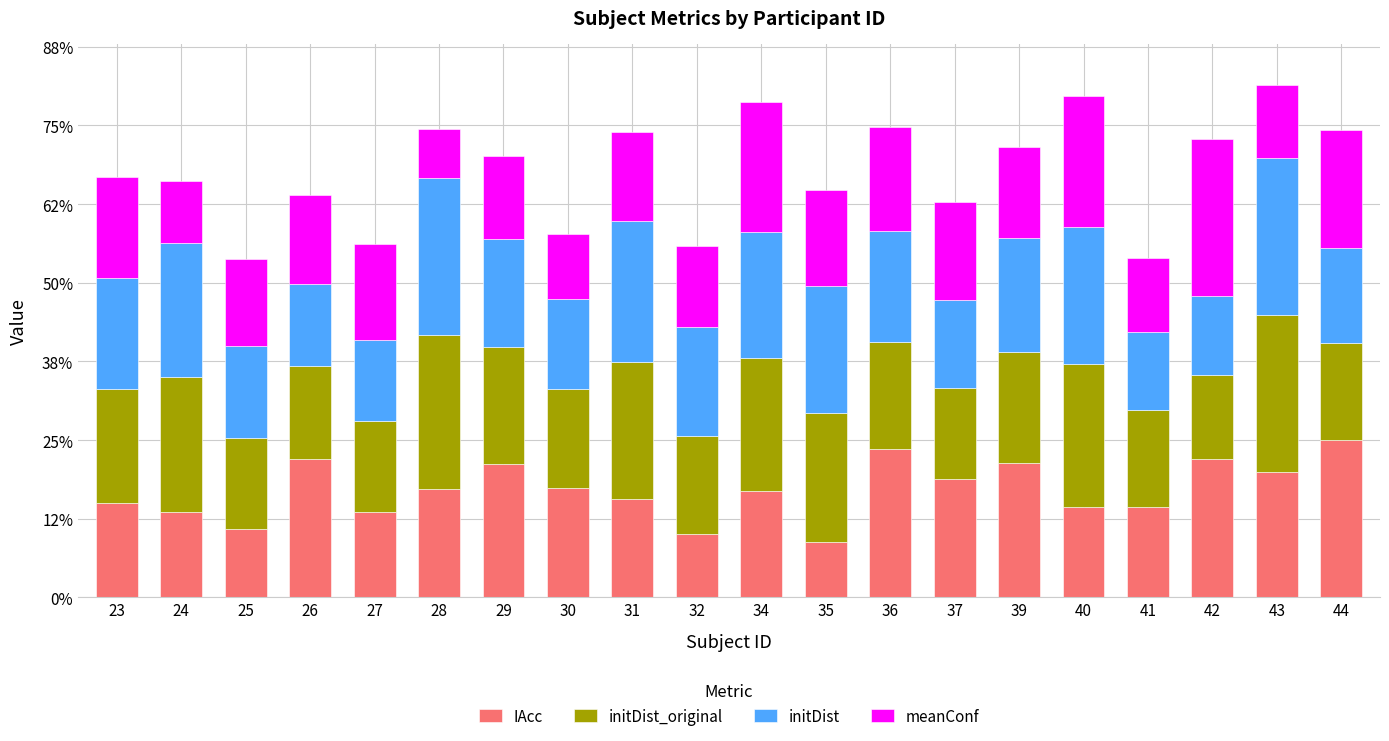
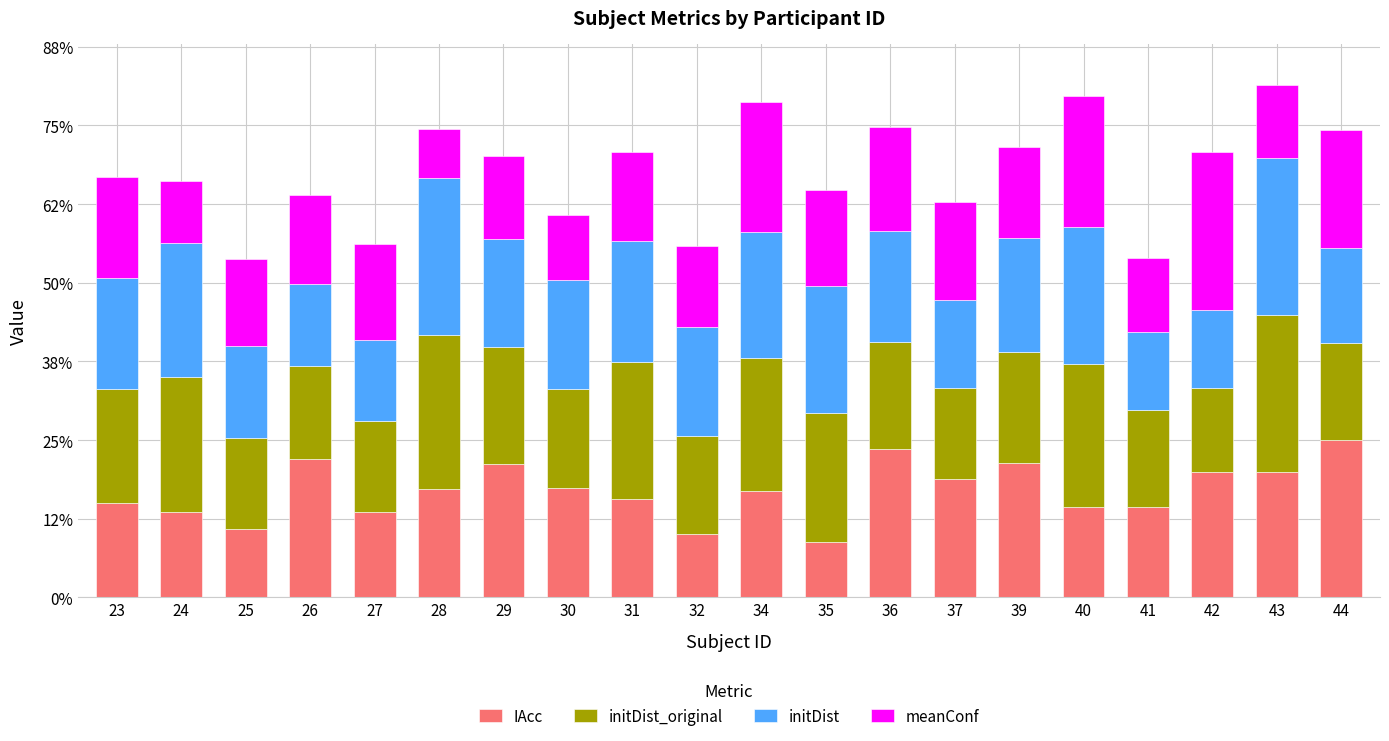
  {
    "IAcc": {
      "23": "15%",
      "24": "14%",
      "25": "11%",
      "26": "22%",
      "27": "14%",
      "28": "17%",
      "29": "21%",
      "30": "17%",
      "31": "16%",
      "32": "10%",
      "34": "17%",
      "35": "9%",
      "36": "24%",
      "37": "19%",
      "39": "21%",
      "40": "15%",
      "41": "14%",
-     "42": "22%",
+     "42": "20%",
      "43": "20%",
      "44": "25%"
    },
    "initDist_original": {
      "23": "18%",
      "24": "22%",
      "25": "15%",
      "26": "15%",
      "27": "14%",
      "28": "25%",
      "29": "19%",
      "30": "16%",
      "31": "22%",
      "32": "16%",
      "34": "21%",
      "35": "21%",
      "36": "17%",
      "37": "15%",
      "39": "18%",
      "40": "23%",
      "41": "16%",
      "42": "13%",
      "43": "25%",
      "44": "16%"
    },
    "initDist": {
      "23": "18%",
      "24": "21%",
      "25": "15%",
      "26": "13%",
      "27": "13%",
      "28": "25%",
      "29": "17%",
-     "30": "14%",
-     "31": "22%",
+     "30": "17%",
+     "31": "19%",
      "32": "18%",
      "34": "20%",
      "35": "20%",
      "36": "18%",
      "37": "14%",
      "39": "18%",
      "40": "22%",
      "41": "12%",
      "42": "13%",
      "43": "25%",
      "44": "15%"
    },
    "meanConf": {
      "23": "16%",
      "24": "10%",
      "25": "14%",
      "26": "14%",
      "27": "15%",
      "28": "8%",
      "29": "13%",
      "30": "10%",
      "31": "14%",
      "32": "13%",
      "34": "21%",
      "35": "15%",
      "36": "17%",
      "37": "16%",
      "39": "15%",
      "40": "21%",
      "41": "12%",
      "42": "25%",
      "43": "12%",
      "44": "19%"
    }
  }
